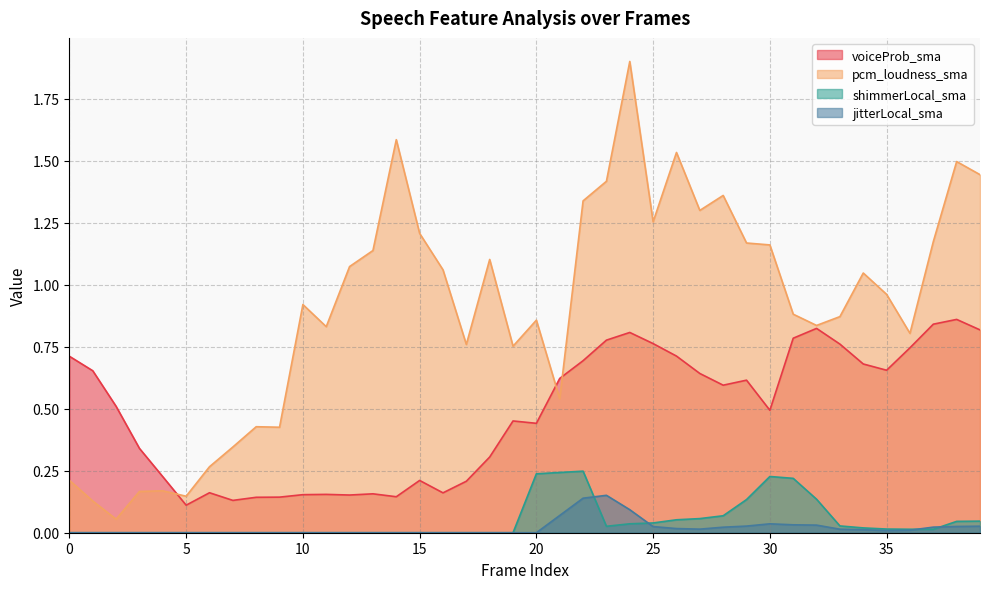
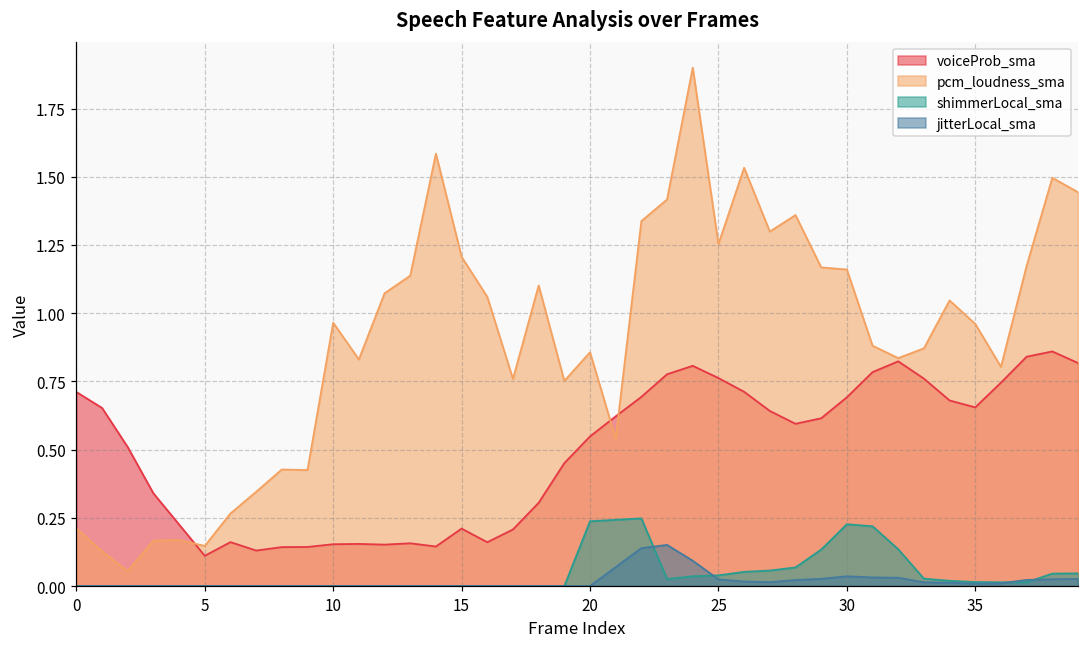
  {
    "voiceProb_sma": {
      "0": 0.71,
      "5": 0.11,
      "10": 0.15,
      "15": 0.21,
-     "20": 0.44,
+     "20": 0.55,
      "25": 0.76,
-     "30": 0.49,
+     "30": 0.69,
      "35": 0.65
    },
    "pcm_loudness_sma": {
      "0": 0.21,
      "5": 0.15,
-     "10": 0.92,
+     "10": 0.97,
      "15": 1.21,
      "20": 0.86,
      "25": 1.25,
      "30": 1.16,
      "35": 0.96
    }
  }
